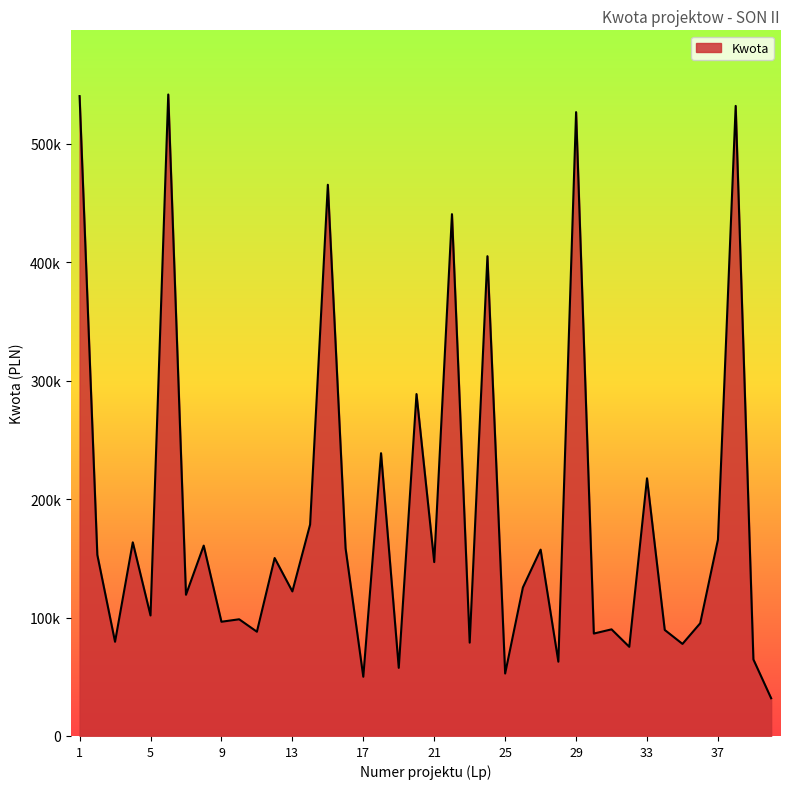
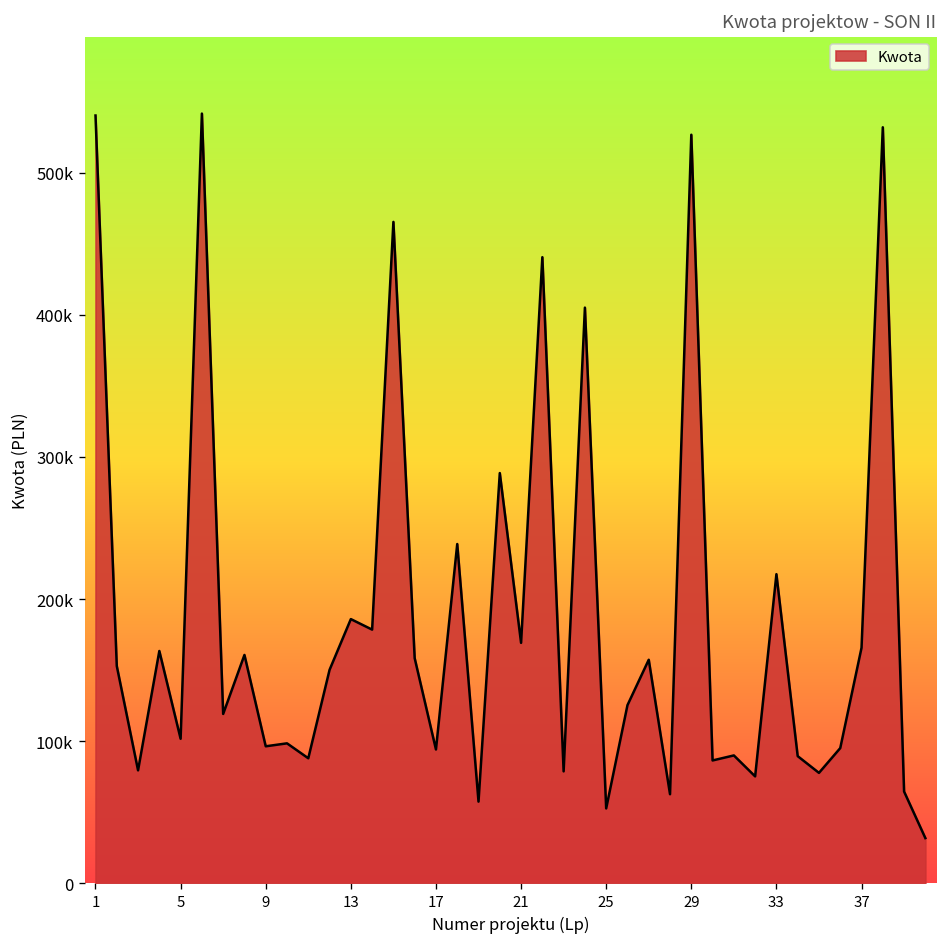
  {
    "1": 540000,
    "5": 102000,
    "9": 96000,
-   "13": 122000,
-   "17": 50000,
-   "21": 147000,
+   "13": 186000,
+   "17": 94000,
+   "21": 169000,
    "25": 53000,
    "29": 527000,
    "33": 218000,
    "37": 166000
  }
